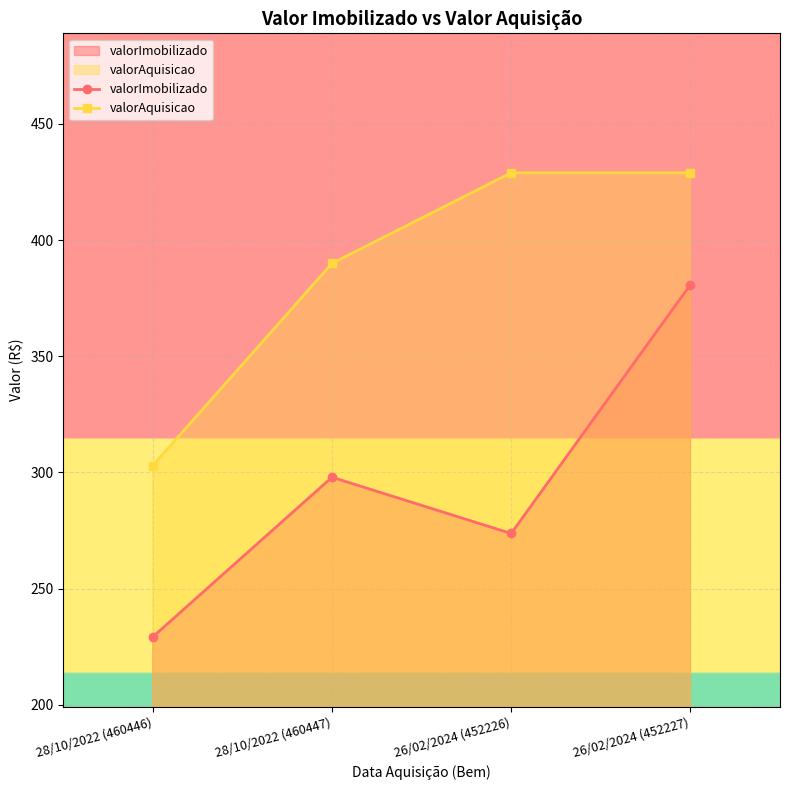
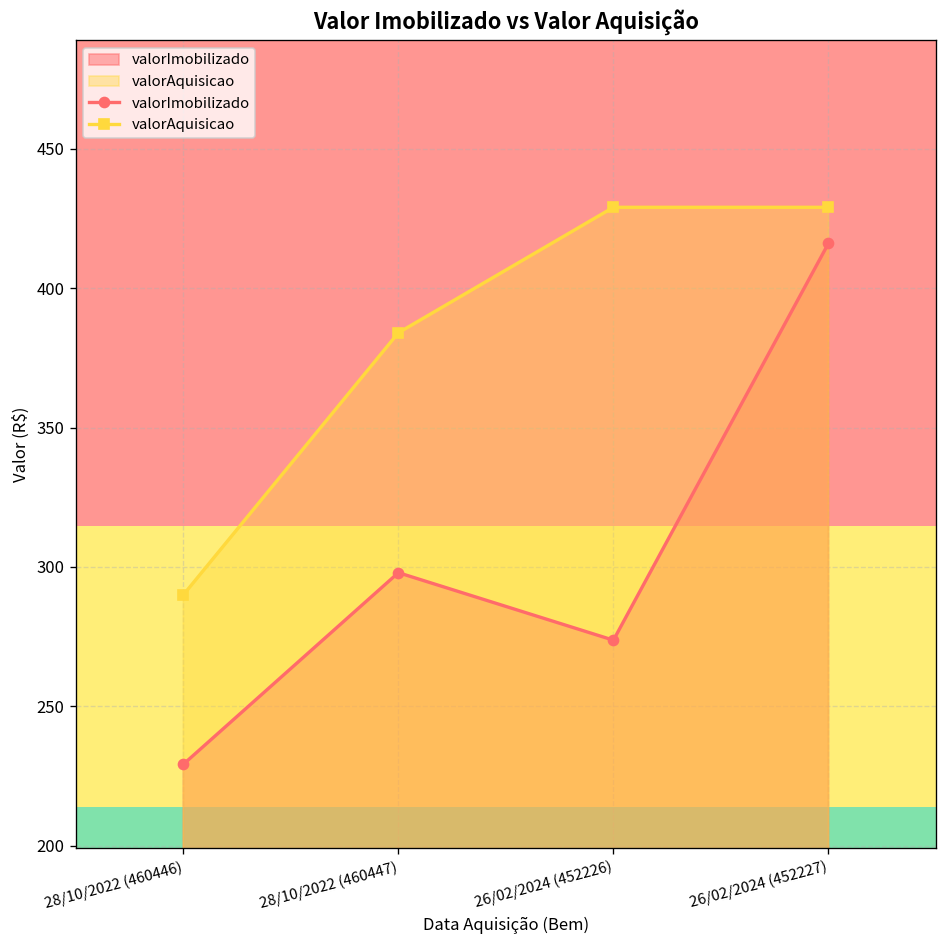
  {
    "valorImobilizado": {
      "28/10/2022 (460446)": 229,
      "28/10/2022 (460447)": 298,
      "26/02/2024 (452226)": 274,
-     "26/02/2024 (452227)": 381
+     "26/02/2024 (452227)": 416
    },
    "valorAquisicao": {
-     "28/10/2022 (460446)": 303,
-     "28/10/2022 (460447)": 390,
+     "28/10/2022 (460446)": 290,
+     "28/10/2022 (460447)": 384,
      "26/02/2024 (452226)": 429,
      "26/02/2024 (452227)": 429
    }
  }
